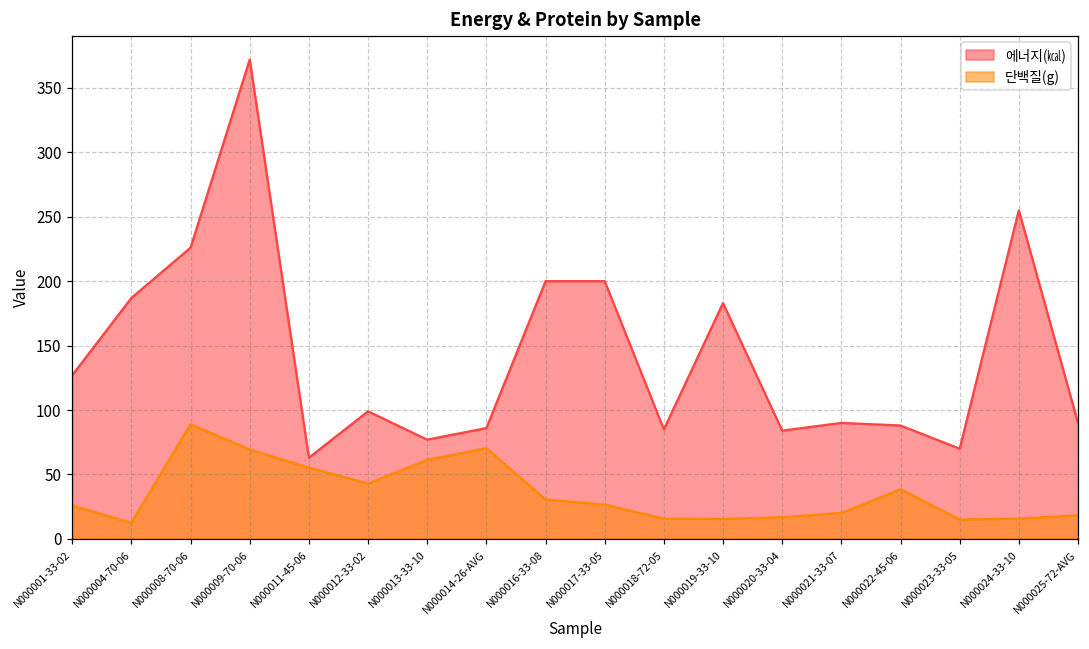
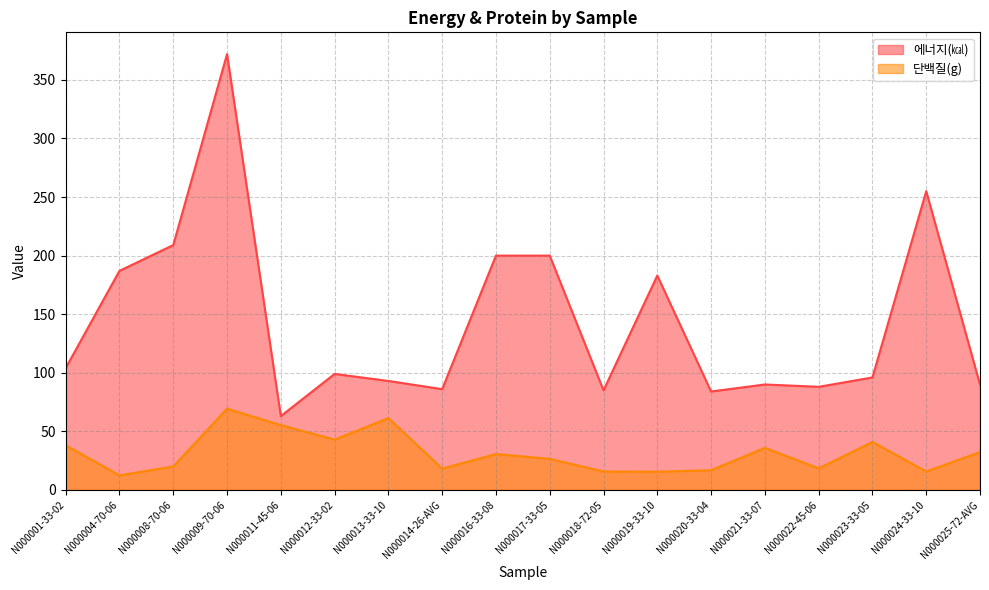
  {
    "에너지(㎉)": {
-     "N000001-33-02": 127,
+     "N000001-33-02": 104,
      "N000004-70-06": 187,
-     "N000008-70-06": 226,
+     "N000008-70-06": 209,
      "N000009-70-06": 372,
      "N000011-45-06": 63,
      "N000012-33-02": 99,
-     "N000013-33-10": 77,
+     "N000013-33-10": 93,
      "N000014-26-AVG": 86,
      "N000016-33-08": 200,
      "N000017-33-05": 200,
      "N000018-72-05": 85,
      "N000019-33-10": 183,
      "N000020-33-04": 84,
      "N000021-33-07": 90,
      "N000022-45-06": 88,
-     "N000023-33-05": 70,
+     "N000023-33-05": 96,
      "N000024-33-10": 255,
      "N000025-72-AVG": 90
    },
    "단백질(g)": {
-     "N000001-33-02": 26,
+     "N000001-33-02": 38,
      "N000004-70-06": 12,
-     "N000008-70-06": 89,
+     "N000008-70-06": 20,
      "N000009-70-06": 69,
      "N000011-45-06": 55,
      "N000012-33-02": 43,
      "N000013-33-10": 61,
-     "N000014-26-AVG": 70,
+     "N000014-26-AVG": 18,
      "N000016-33-08": 31,
      "N000017-33-05": 27,
      "N000018-72-05": 16,
      "N000019-33-10": 16,
      "N000020-33-04": 17,
-     "N000021-33-07": 20,
-     "N000022-45-06": 39,
-     "N000023-33-05": 15,
+     "N000021-33-07": 36,
+     "N000022-45-06": 18,
+     "N000023-33-05": 41,
      "N000024-33-10": 16,
-     "N000025-72-AVG": 18
+     "N000025-72-AVG": 32
    }
  }
